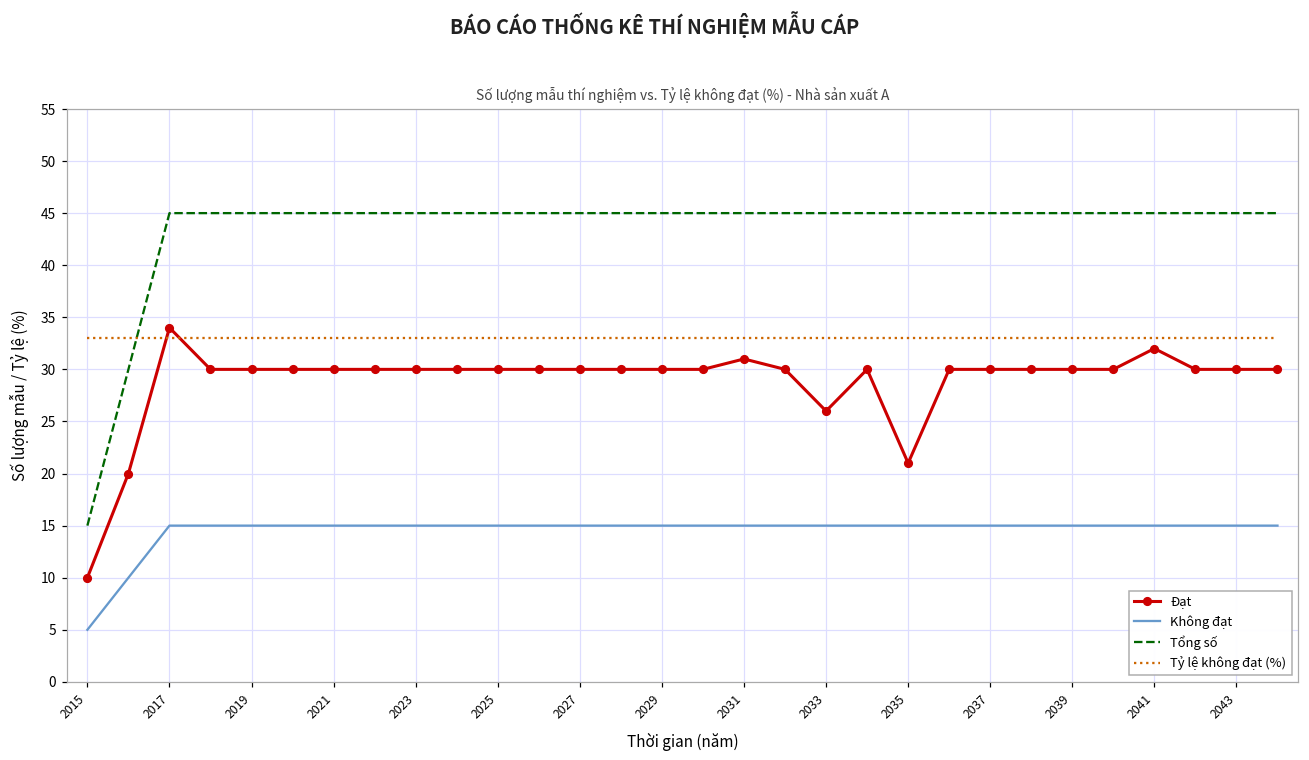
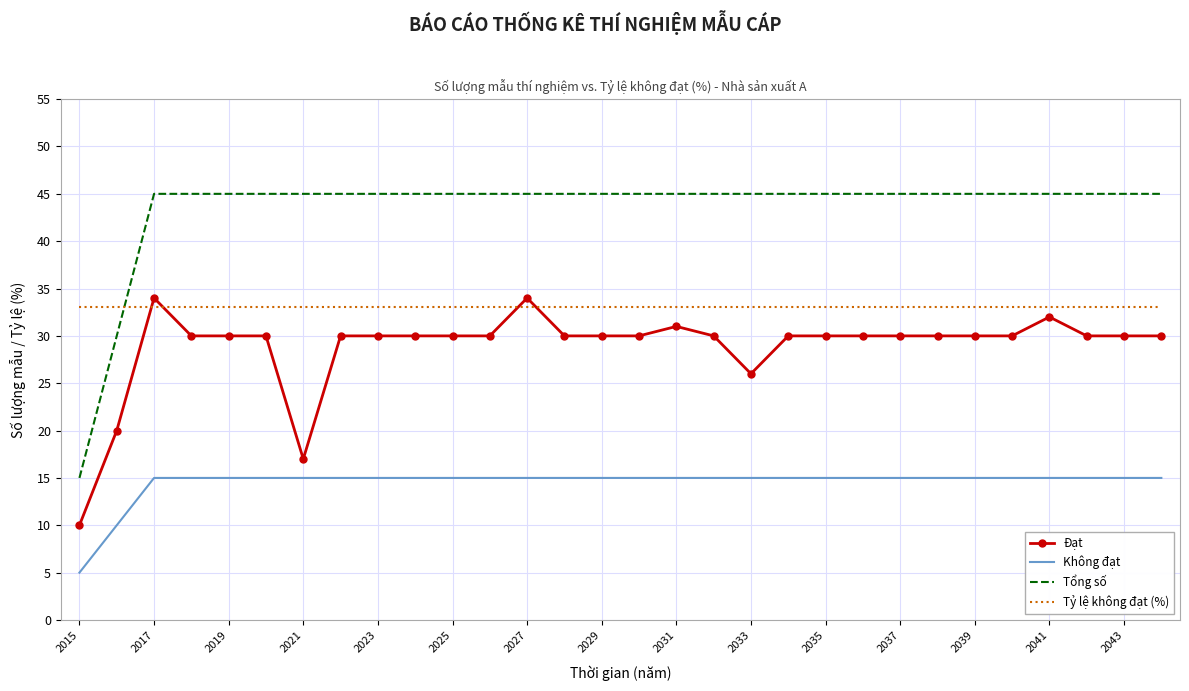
  {
    "Đạt": {
      "2015": 10,
      "2017": 34,
      "2019": 30,
-     "2021": 30,
+     "2021": 17,
      "2023": 30,
      "2025": 30,
-     "2027": 30,
+     "2027": 34,
      "2029": 30,
      "2031": 31,
      "2033": 26,
-     "2035": 21,
+     "2035": 30,
      "2037": 30,
      "2039": 30,
      "2041": 32,
      "2043": 30
    },
    "Không đạt": {
      "2015": 5,
      "2017": 15,
      "2019": 15,
      "2021": 15,
      "2023": 15,
      "2025": 15,
      "2027": 15,
      "2029": 15,
      "2031": 15,
      "2033": 15,
      "2035": 15,
      "2037": 15,
      "2039": 15,
      "2041": 15,
      "2043": 15
    },
    "Tổng số": {
      "2015": 15,
      "2017": 45,
      "2019": 45,
      "2021": 45,
      "2023": 45,
      "2025": 45,
      "2027": 45,
      "2029": 45,
      "2031": 45,
      "2033": 45,
      "2035": 45,
      "2037": 45,
      "2039": 45,
      "2041": 45,
      "2043": 45
    },
    "Tỷ lệ không đạt (%)": {
      "2015": 33,
      "2017": 33,
      "2019": 33,
      "2021": 33,
      "2023": 33,
      "2025": 33,
      "2027": 33,
      "2029": 33,
      "2031": 33,
      "2033": 33,
      "2035": 33,
      "2037": 33,
      "2039": 33,
      "2041": 33,
      "2043": 33
    }
  }
